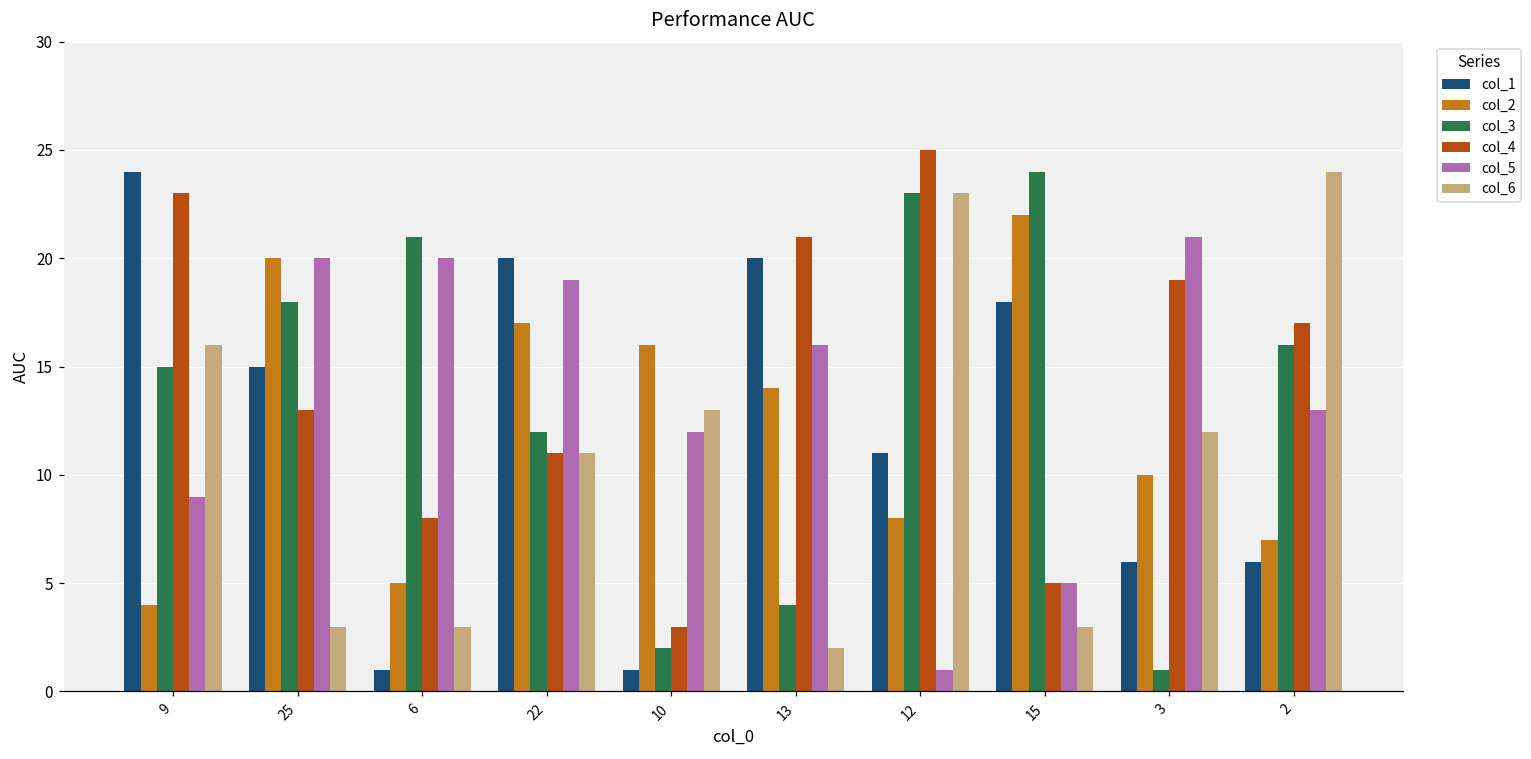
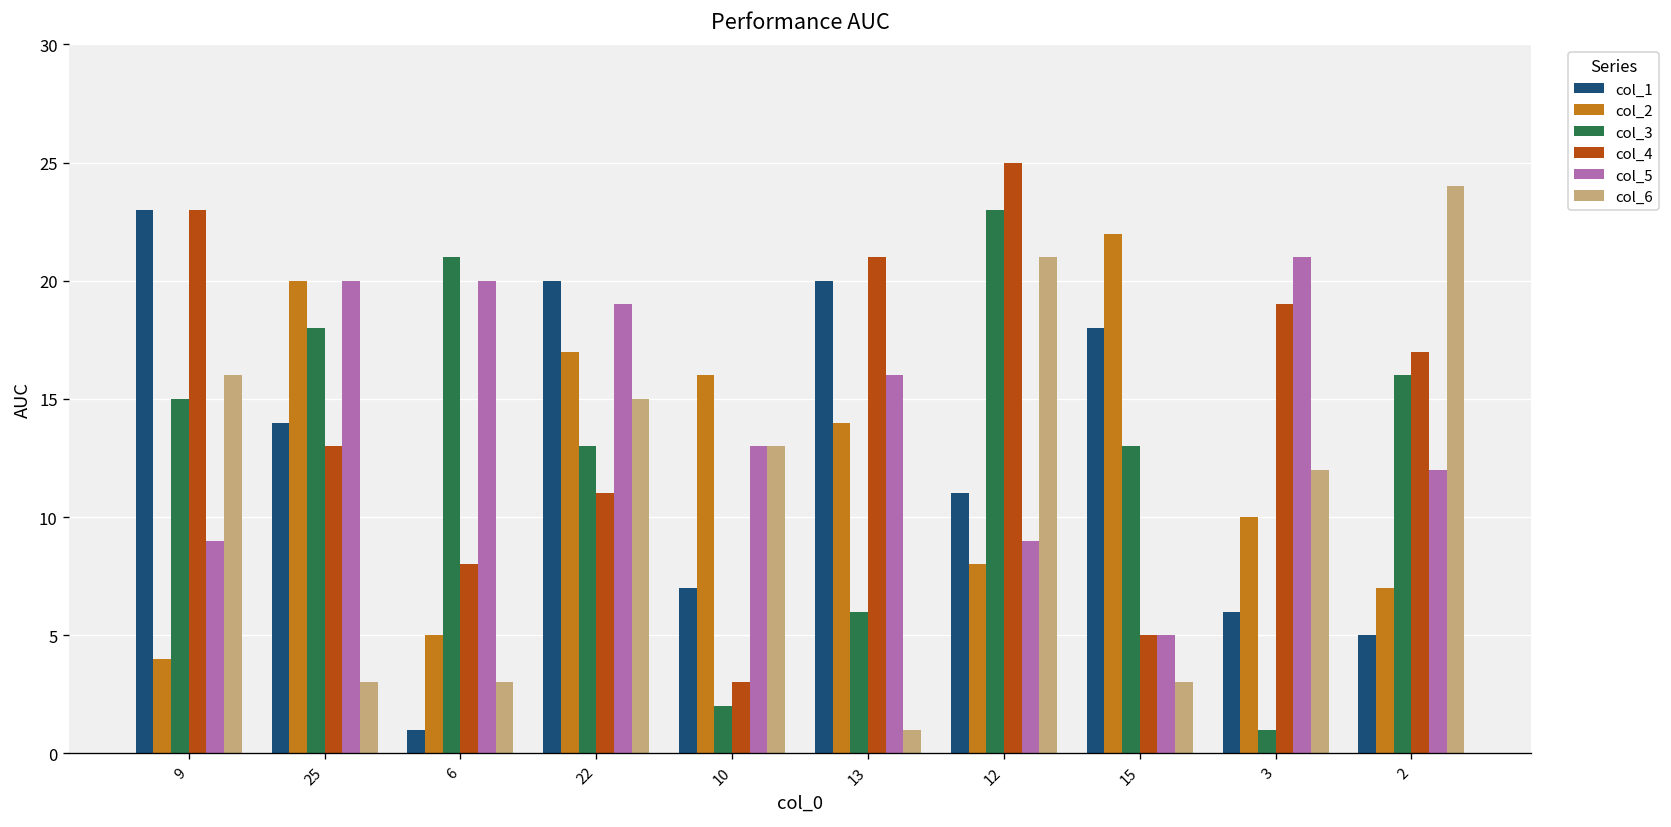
  {
    "col_1": {
-     "9": 24,
-     "25": 15,
+     "9": 23,
+     "25": 14,
      "6": 1,
      "22": 20,
-     "10": 1,
+     "10": 7,
      "13": 20,
      "12": 11,
      "15": 18,
      "3": 6,
-     "2": 6
+     "2": 5
    },
    "col_3": {
      "9": 15,
      "25": 18,
      "6": 21,
-     "22": 12,
+     "22": 13,
      "10": 2,
-     "13": 4,
+     "13": 6,
      "12": 23,
-     "15": 24,
+     "15": 13,
      "3": 1,
      "2": 16
    },
    "col_5": {
      "9": 9,
      "25": 20,
      "6": 20,
      "22": 19,
-     "10": 12,
+     "10": 13,
      "13": 16,
-     "12": 1,
+     "12": 9,
      "15": 5,
      "3": 21,
-     "2": 13
+     "2": 12
    },
    "col_6": {
      "9": 16,
      "25": 3,
      "6": 3,
-     "22": 11,
+     "22": 15,
      "10": 13,
-     "13": 2,
-     "12": 23,
+     "13": 1,
+     "12": 21,
      "15": 3,
      "3": 12,
      "2": 24
    }
  }
